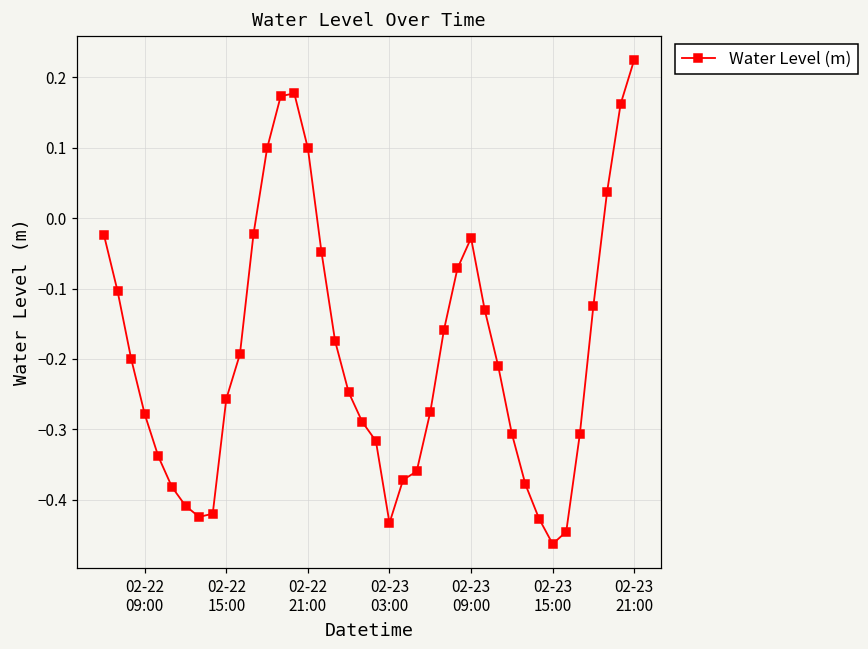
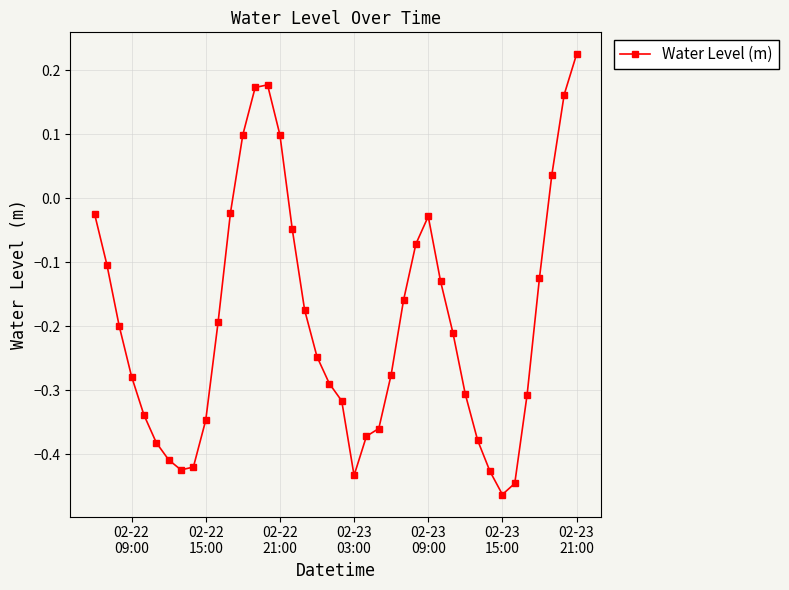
  {
    "02-22 09:00": -0.28,
-   "02-22 15:00": -0.26,
+   "02-22 15:00": -0.35,
    "02-22 21:00": 0.10,
    "02-23 03:00": -0.43,
    "02-23 09:00": -0.03,
    "02-23 15:00": -0.46,
    "02-23 21:00": 0.23
  }
